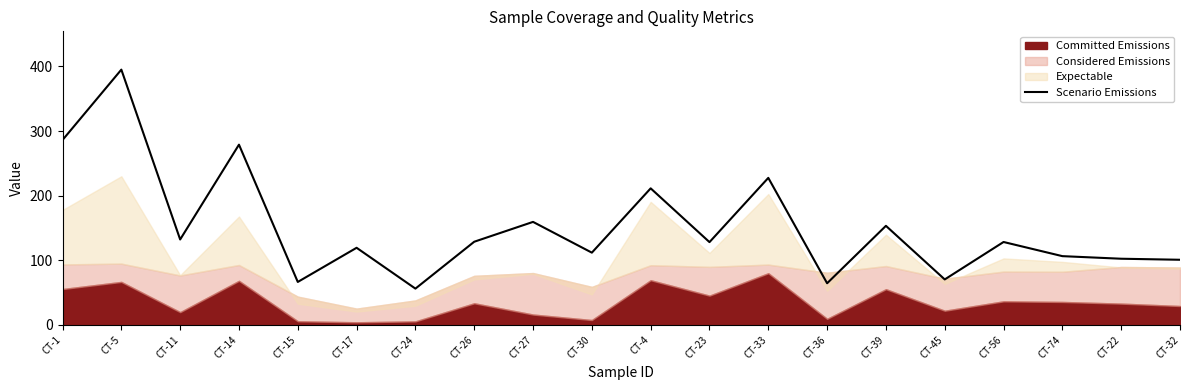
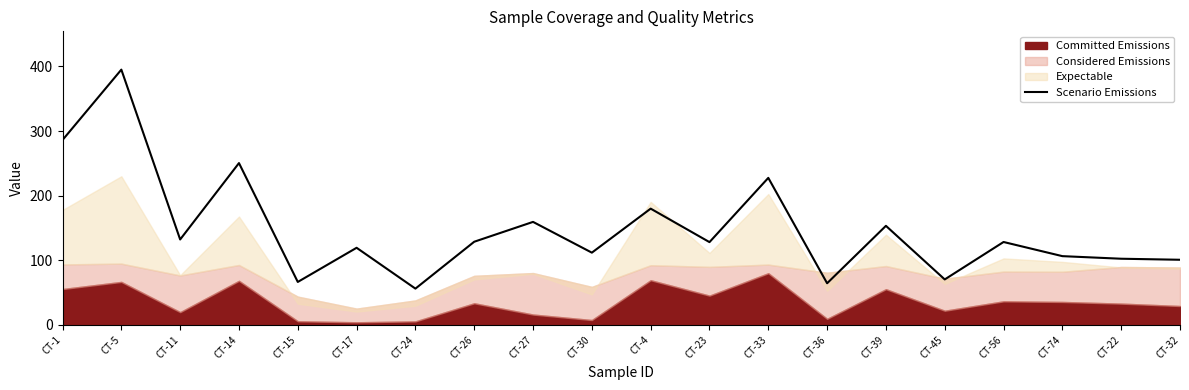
  {
    "Scenario Emissions": {
      "CT-1": 290,
      "CT-5": 400,
      "CT-11": 130,
-     "CT-14": 280,
+     "CT-14": 250,
      "CT-15": 70,
      "CT-17": 120,
      "CT-24": 60,
      "CT-26": 130,
      "CT-27": 160,
      "CT-30": 110,
-     "CT-4": 210,
+     "CT-4": 180,
      "CT-23": 130,
      "CT-33": 230,
      "CT-36": 60,
      "CT-39": 150,
      "CT-56": 130,
      "CT-74": 110,
      "CT-22": 100,
      "CT-32": 100
    },
    "Committed Emissions": {
      "CT-1": 60,
      "CT-5": 70,
      "CT-11": 20,
      "CT-14": 70,
      "CT-15": 10,
      "CT-17": 0,
      "CT-24": 10,
      "CT-26": 30,
      "CT-27": 20,
      "CT-30": 10,
      "CT-4": 70,
      "CT-23": 50,
      "CT-33": 80,
      "CT-36": 10,
      "CT-39": 60,
      "CT-45": 20,
      "CT-56": 40,
      "CT-74": 40,
      "CT-22": 30,
      "CT-32": 30
    }
  }
